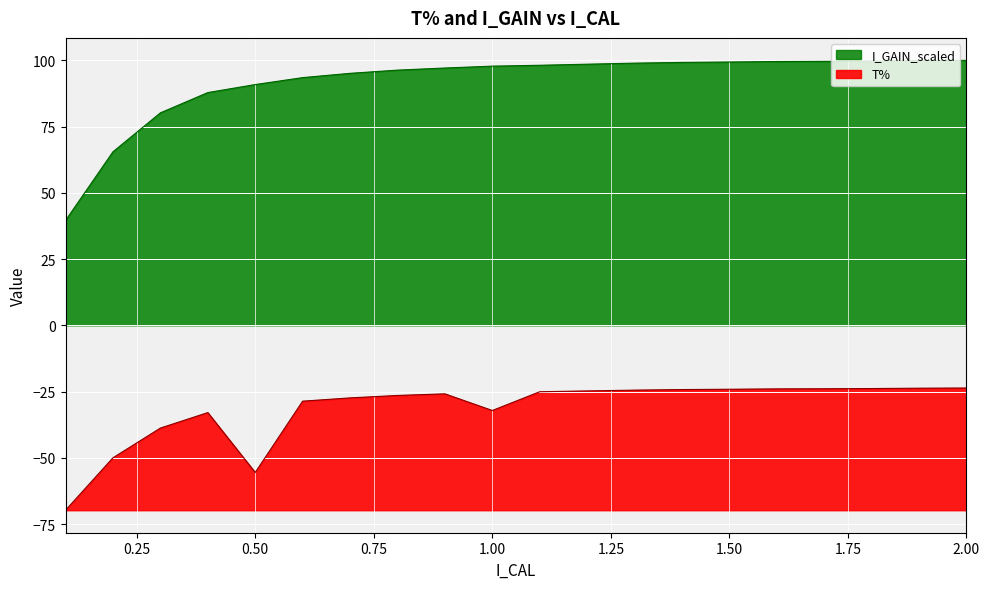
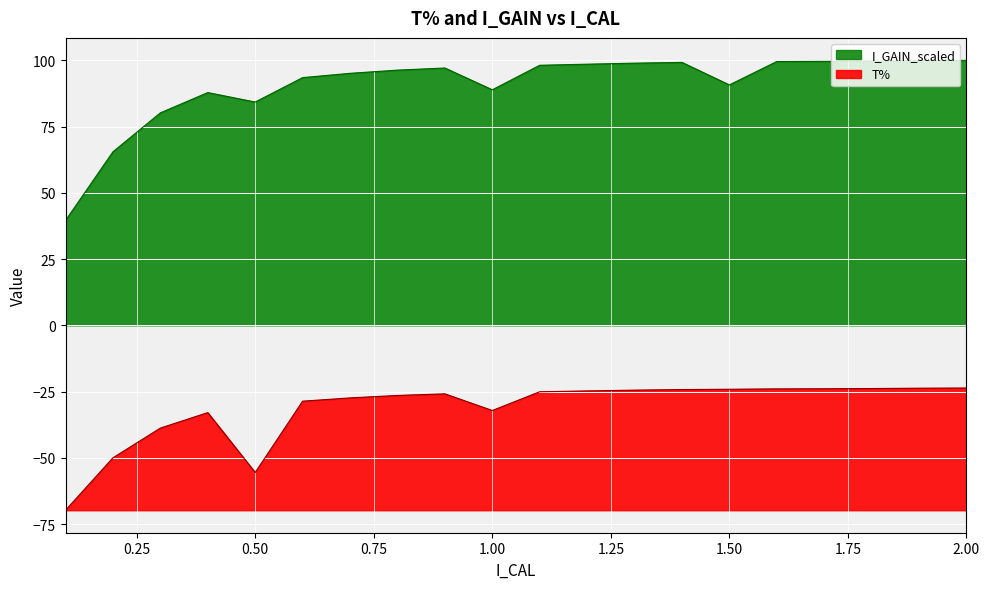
  {
    "I_GAIN_scaled": {
-     "0.50": 91,
-     "1.00": 98,
-     "1.50": 99,
+     "0.50": 84,
+     "1.00": 89,
+     "1.50": 91,
      "2.00": 100
    },
    "T%": {
      "0.50": -56,
      "1.00": -32,
      "1.50": -24,
      "2.00": -24
    }
  }
